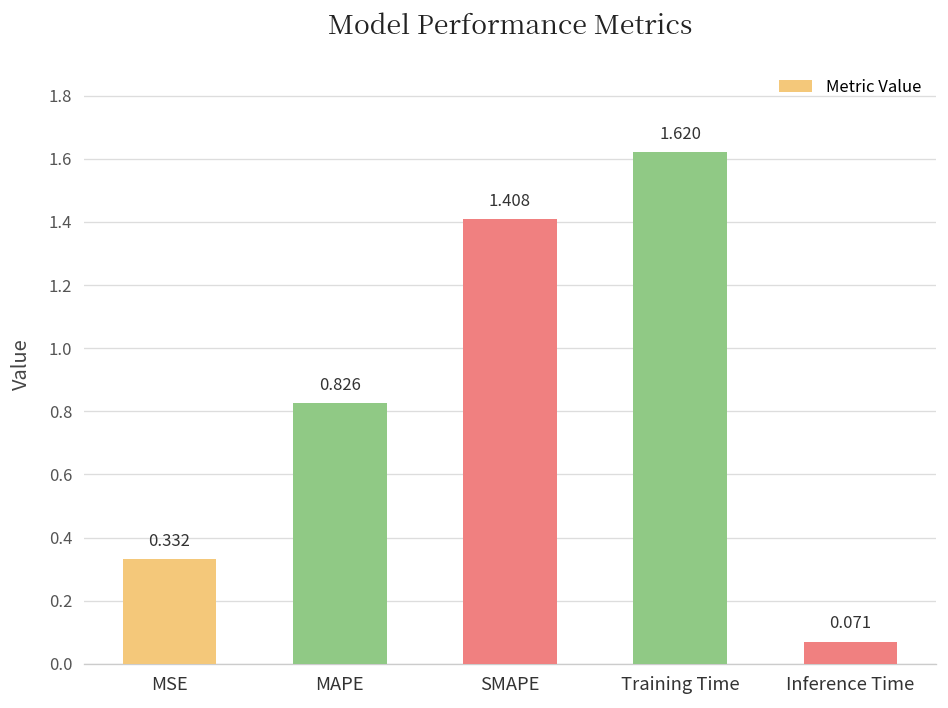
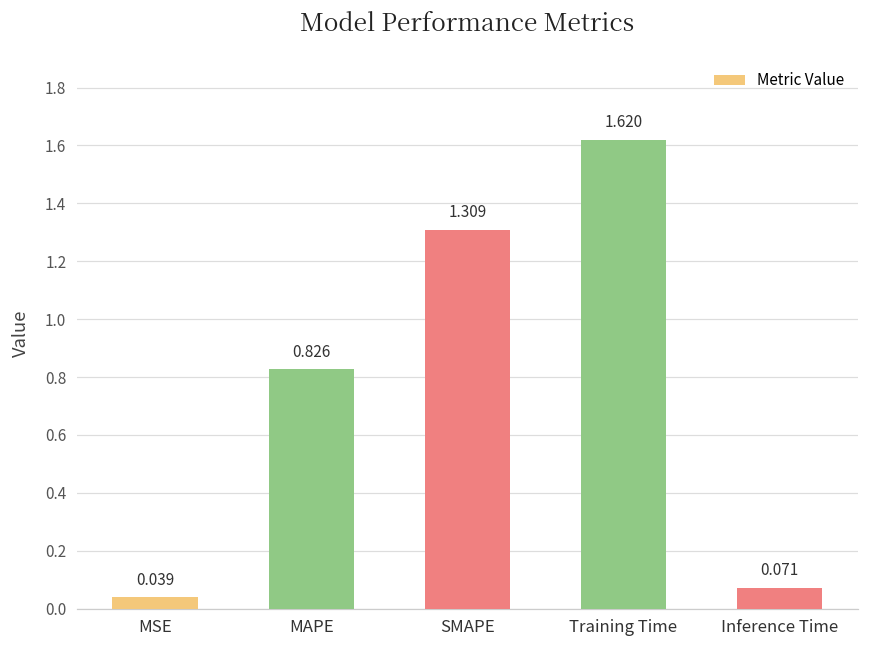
  {
-   "MSE": 0.332,
+   "MSE": 0.039,
    "MAPE": 0.826,
-   "SMAPE": 1.408,
+   "SMAPE": 1.309,
    "Training Time": 1.620,
    "Inference Time": 0.071
  }
